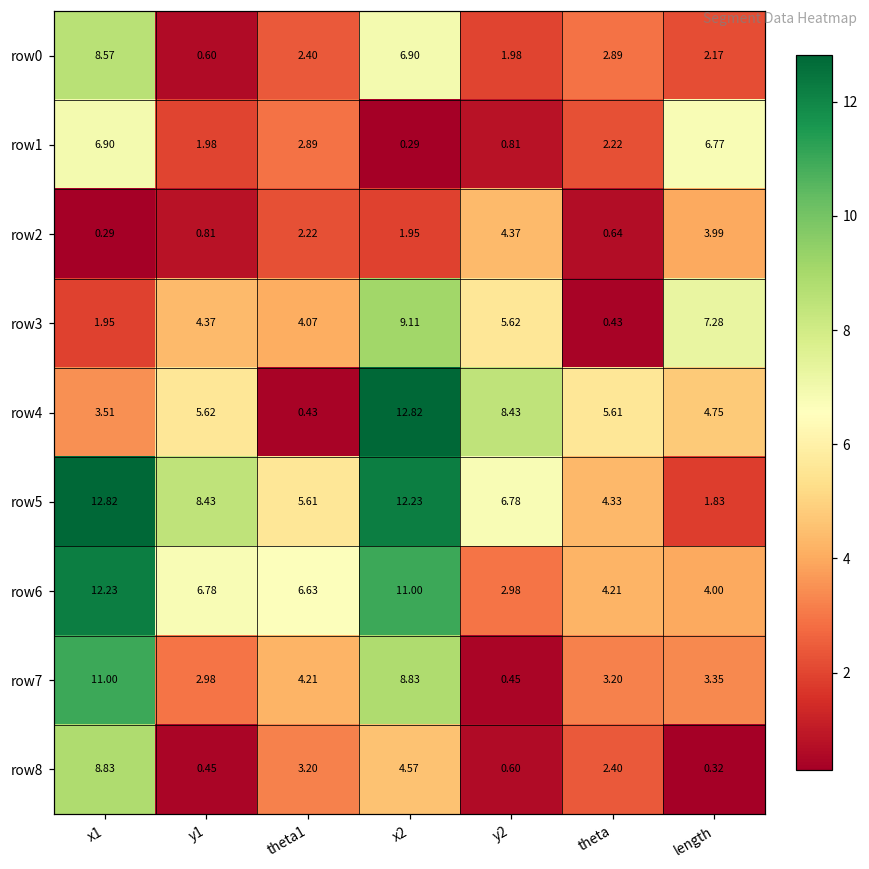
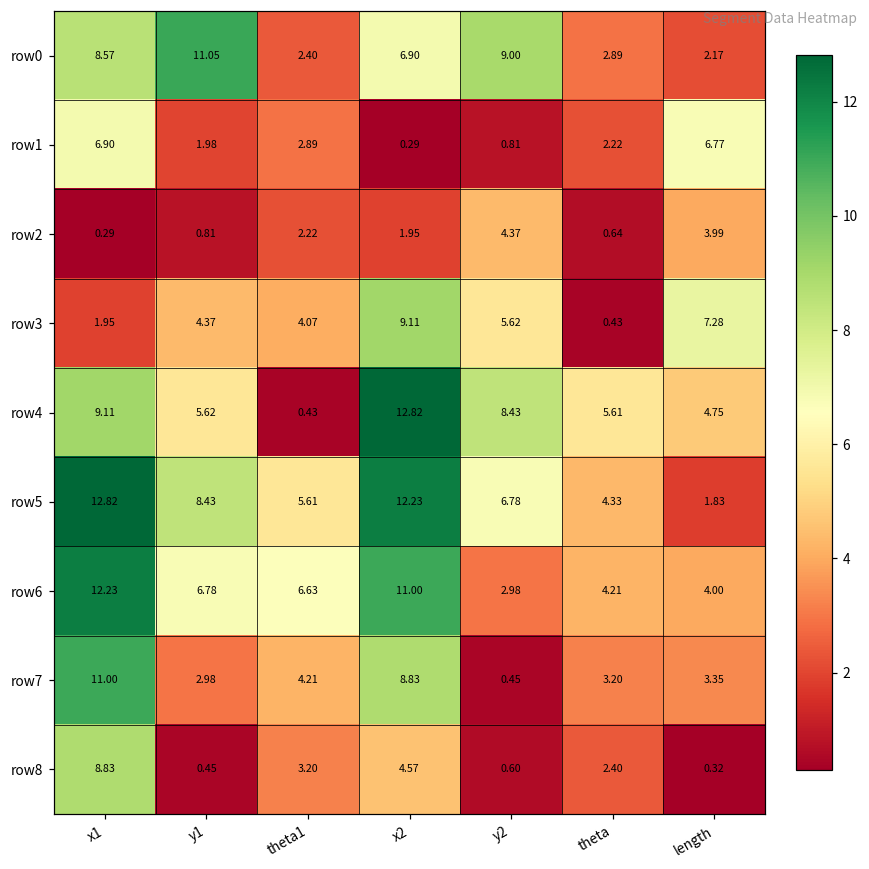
  {
    "row0": {
      "x1": 8.57,
-     "y1": 0.60,
+     "y1": 11.05,
      "theta1": 2.40,
      "x2": 6.90,
-     "y2": 1.98,
+     "y2": 9.00,
      "theta": 2.89,
      "length": 2.17
    },
    "row1": {
      "x1": 6.90,
      "y1": 1.98,
      "theta1": 2.89,
      "x2": 0.29,
      "y2": 0.81,
      "theta": 2.22,
      "length": 6.77
    },
    "row2": {
      "x1": 0.29,
      "y1": 0.81,
      "theta1": 2.22,
      "x2": 1.95,
      "y2": 4.37,
      "theta": 0.64,
      "length": 3.99
    },
    "row3": {
      "x1": 1.95,
      "y1": 4.37,
      "theta1": 4.07,
      "x2": 9.11,
      "y2": 5.62,
      "theta": 0.43,
      "length": 7.28
    },
    "row4": {
-     "x1": 3.51,
+     "x1": 9.11,
      "y1": 5.62,
      "theta1": 0.43,
      "x2": 12.82,
      "y2": 8.43,
      "theta": 5.61,
      "length": 4.75
    },
    "row5": {
      "x1": 12.82,
      "y1": 8.43,
      "theta1": 5.61,
      "x2": 12.23,
      "y2": 6.78,
      "theta": 4.33,
      "length": 1.83
    },
    "row6": {
      "x1": 12.23,
      "y1": 6.78,
      "theta1": 6.63,
      "x2": 11.00,
      "y2": 2.98,
      "theta": 4.21,
      "length": 4.00
    },
    "row7": {
      "x1": 11.00,
      "y1": 2.98,
      "theta1": 4.21,
      "x2": 8.83,
      "y2": 0.45,
      "theta": 3.20,
      "length": 3.35
    },
    "row8": {
      "x1": 8.83,
      "y1": 0.45,
      "theta1": 3.20,
      "x2": 4.57,
      "y2": 0.60,
      "theta": 2.40,
      "length": 0.32
    }
  }
